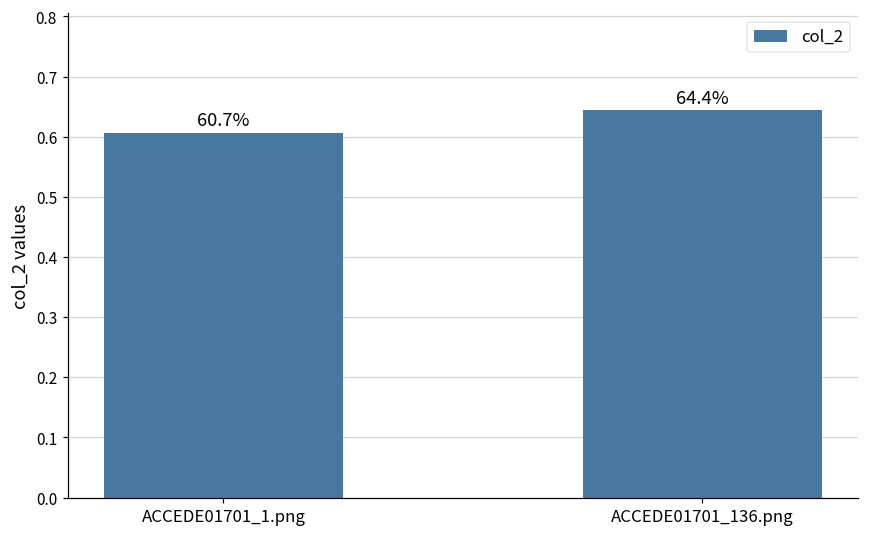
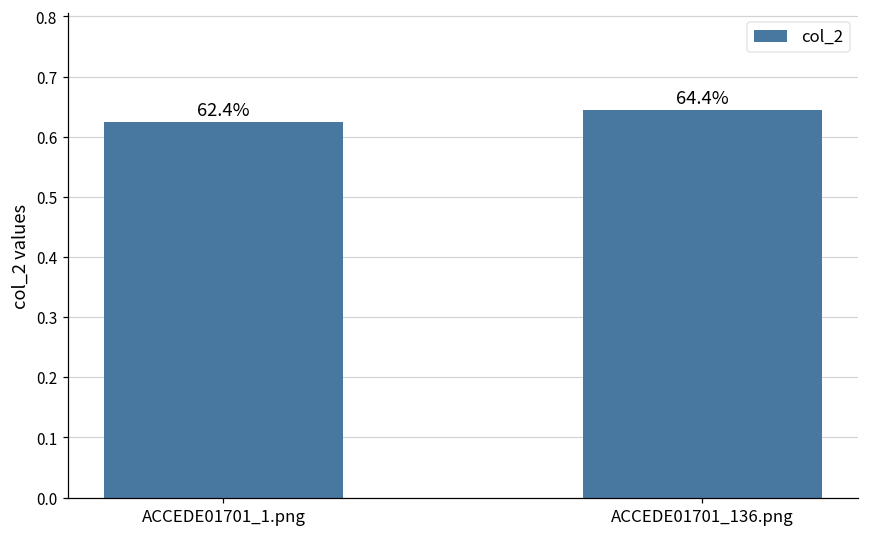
  {
-   "ACCEDE01701_1.png": "60.7%",
+   "ACCEDE01701_1.png": "62.4%",
    "ACCEDE01701_136.png": "64.4%"
  }
